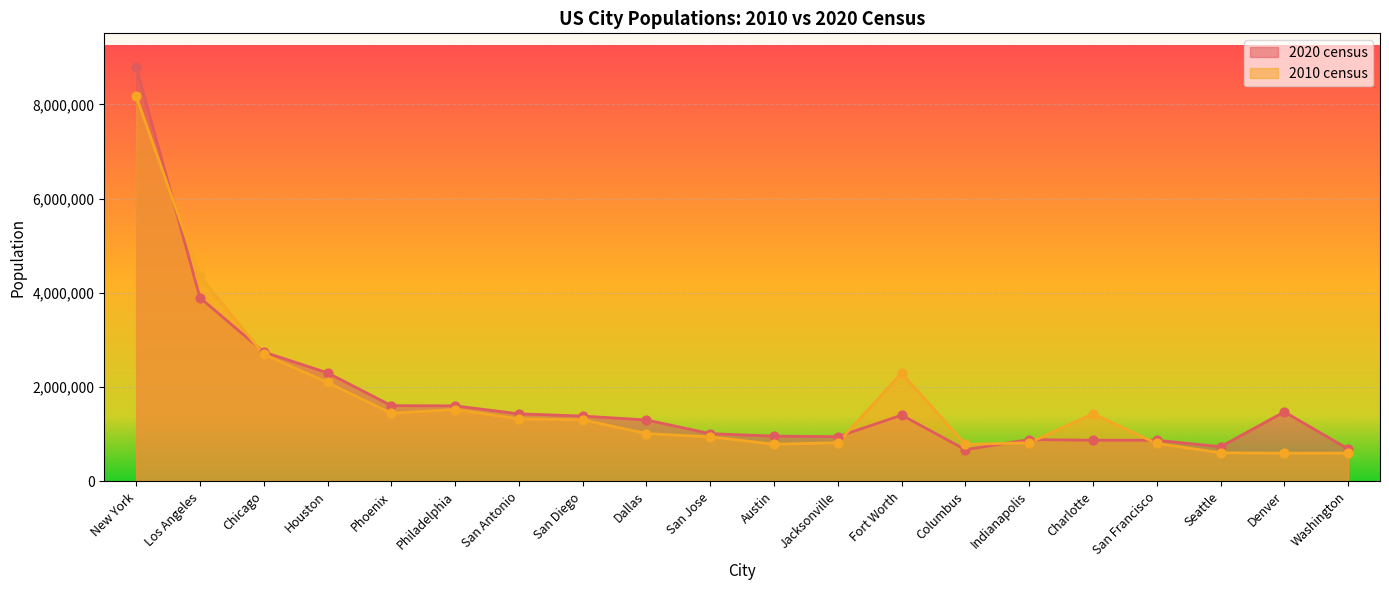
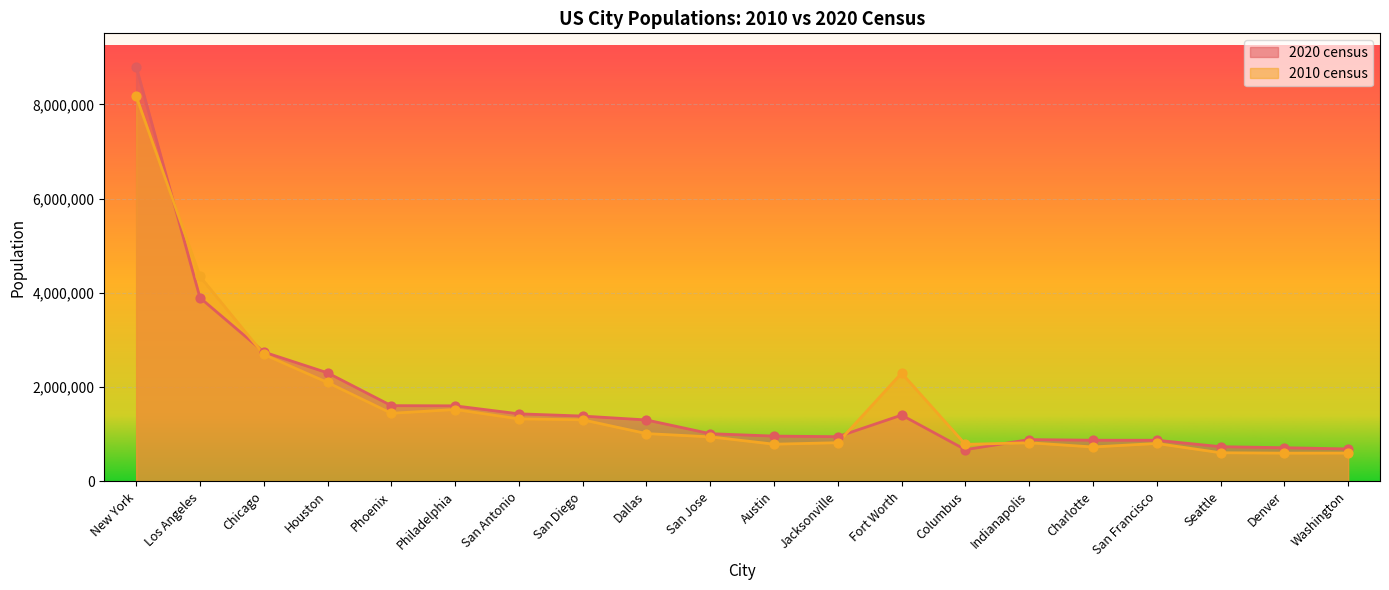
  {
    "2020 census": {
      "New York": "8,800,000",
      "Los Angeles": "3,900,000",
      "Houston": "2,300,000",
      "Phoenix": "1,600,000",
      "Philadelphia": "1,600,000",
      "San Antonio": "1,400,000",
      "San Diego": "1,400,000",
      "Dallas": "1,300,000",
      "San Jose": "1,000,000",
      "Austin": "1,000,000",
      "Jacksonville": "900,000",
      "Fort Worth": "1,400,000",
      "Columbus": "700,000",
      "Indianapolis": "900,000",
      "Charlotte": "900,000",
      "San Francisco": "900,000",
      "Seattle": "700,000",
-     "Denver": "1,500,000",
+     "Denver": "700,000",
      "Washington": "700,000"
    },
    "2010 census": {
      "New York": "8,200,000",
      "Los Angeles": "4,400,000",
      "Houston": "2,100,000",
      "Phoenix": "1,400,000",
      "Philadelphia": "1,500,000",
      "San Antonio": "1,300,000",
      "San Diego": "1,300,000",
      "Dallas": "1,000,000",
      "San Jose": "900,000",
      "Austin": "800,000",
      "Jacksonville": "800,000",
      "Fort Worth": "2,300,000",
      "Columbus": "800,000",
      "Indianapolis": "800,000",
-     "Charlotte": "1,400,000",
+     "Charlotte": "700,000",
      "San Francisco": "800,000",
      "Seattle": "600,000",
      "Denver": "600,000",
      "Washington": "600,000"
    }
  }
